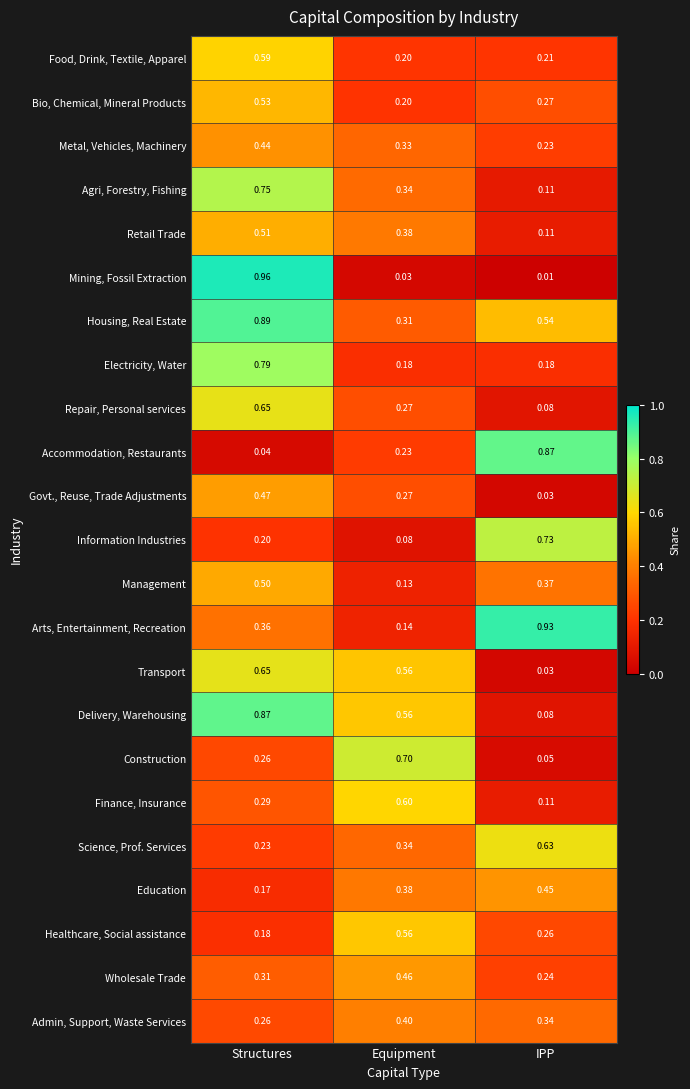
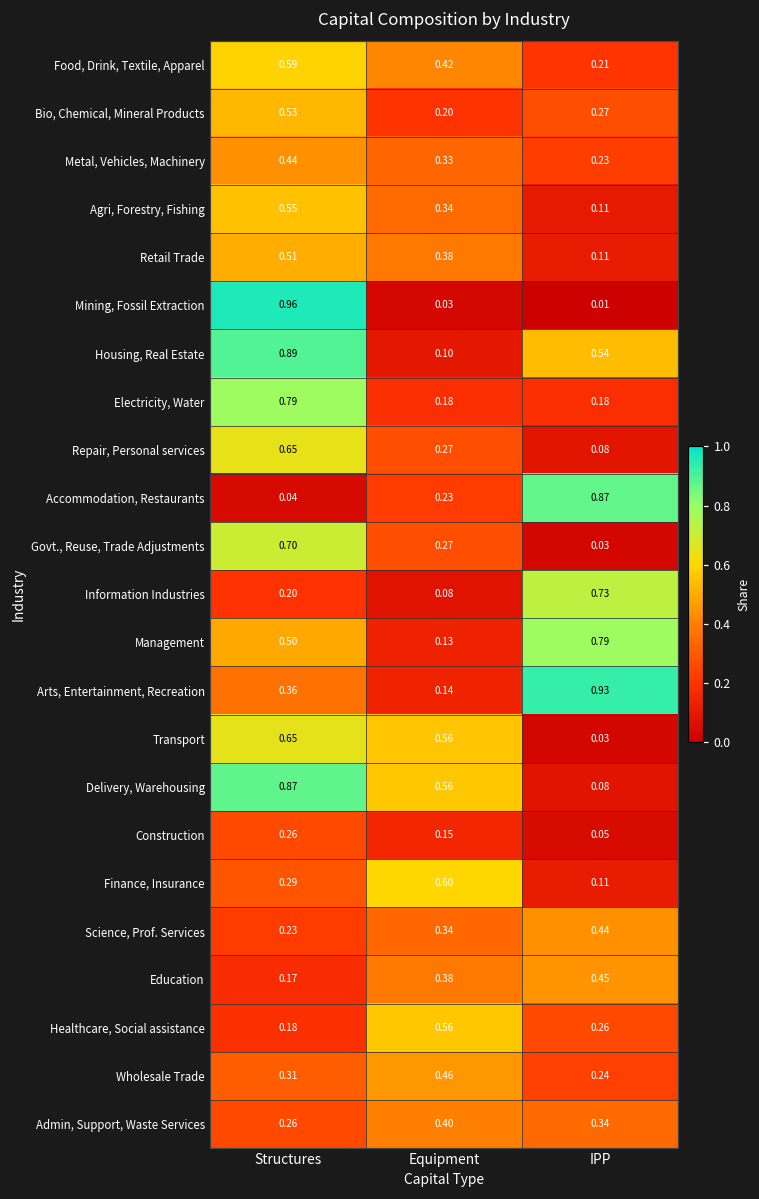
  {
    "Food, Drink, Textile, Apparel": {
      "Structures": 0.59,
-     "Equipment": 0.20,
+     "Equipment": 0.42,
      "IPP": 0.21
    },
    "Bio, Chemical, Mineral Products": {
      "Structures": 0.53,
      "Equipment": 0.20,
      "IPP": 0.27
    },
    "Metal, Vehicles, Machinery": {
      "Structures": 0.44,
      "Equipment": 0.33,
      "IPP": 0.23
    },
    "Agri, Forestry, Fishing": {
-     "Structures": 0.75,
+     "Structures": 0.55,
      "Equipment": 0.34,
      "IPP": 0.11
    },
    "Retail Trade": {
      "Structures": 0.51,
      "Equipment": 0.38,
      "IPP": 0.11
    },
    "Mining, Fossil Extraction": {
      "Structures": 0.96,
      "Equipment": 0.03,
      "IPP": 0.01
    },
    "Housing, Real Estate": {
      "Structures": 0.89,
-     "Equipment": 0.31,
+     "Equipment": 0.10,
      "IPP": 0.54
    },
    "Electricity, Water": {
      "Structures": 0.79,
      "Equipment": 0.18,
      "IPP": 0.18
    },
    "Repair, Personal services": {
      "Structures": 0.65,
      "Equipment": 0.27,
      "IPP": 0.08
    },
    "Accommodation, Restaurants": {
      "Structures": 0.04,
      "Equipment": 0.23,
      "IPP": 0.87
    },
    "Govt., Reuse, Trade Adjustments": {
-     "Structures": 0.47,
+     "Structures": 0.70,
      "Equipment": 0.27,
      "IPP": 0.03
    },
    "Information Industries": {
      "Structures": 0.20,
      "Equipment": 0.08,
      "IPP": 0.73
    },
    "Management": {
      "Structures": 0.50,
      "Equipment": 0.13,
-     "IPP": 0.37
+     "IPP": 0.79
    },
    "Arts, Entertainment, Recreation": {
      "Structures": 0.36,
      "Equipment": 0.14,
      "IPP": 0.93
    },
    "Transport": {
      "Structures": 0.65,
      "Equipment": 0.56,
      "IPP": 0.03
    },
    "Delivery, Warehousing": {
      "Structures": 0.87,
      "Equipment": 0.56,
      "IPP": 0.08
    },
    "Construction": {
      "Structures": 0.26,
-     "Equipment": 0.70,
+     "Equipment": 0.15,
      "IPP": 0.05
    },
    "Finance, Insurance": {
      "Structures": 0.29,
      "Equipment": 0.60,
      "IPP": 0.11
    },
    "Science, Prof. Services": {
      "Structures": 0.23,
      "Equipment": 0.34,
-     "IPP": 0.63
+     "IPP": 0.44
    },
    "Education": {
      "Structures": 0.17,
      "Equipment": 0.38,
      "IPP": 0.45
    },
    "Healthcare, Social assistance": {
      "Structures": 0.18,
      "Equipment": 0.56,
      "IPP": 0.26
    },
    "Wholesale Trade": {
      "Structures": 0.31,
      "Equipment": 0.46,
      "IPP": 0.24
    },
    "Admin, Support, Waste Services": {
      "Structures": 0.26,
      "Equipment": 0.40,
      "IPP": 0.34
    }
  }
